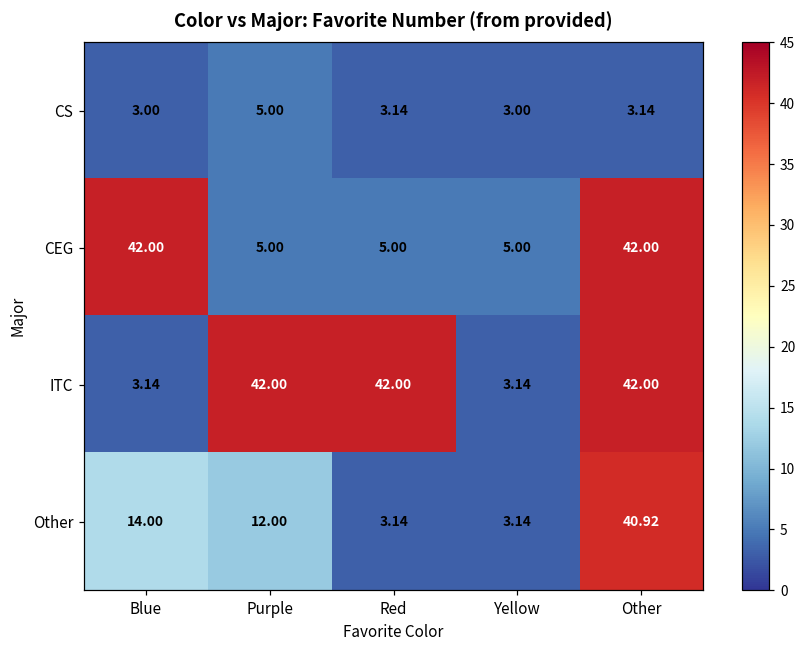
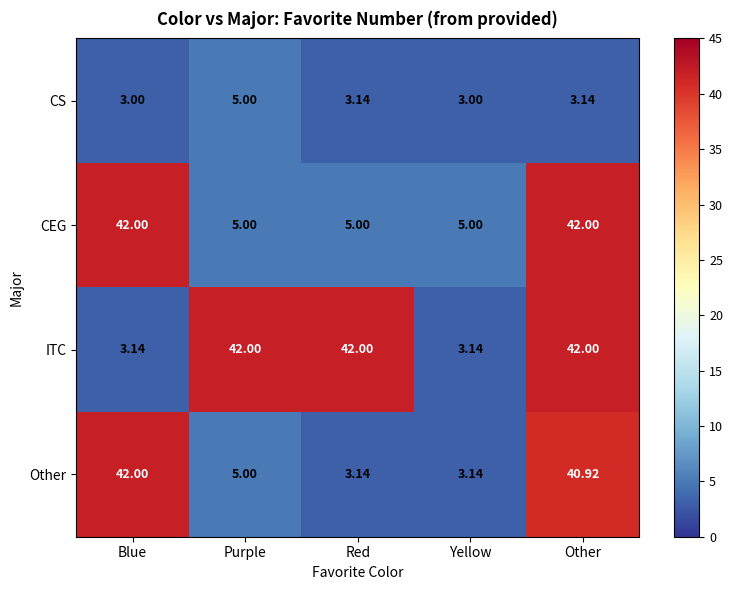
  {
    "CS": {
      "Blue": 3.00,
      "Purple": 5.00,
      "Red": 3.14,
      "Yellow": 3.00,
      "Other": 3.14
    },
    "CEG": {
      "Blue": 42.00,
      "Purple": 5.00,
      "Red": 5.00,
      "Yellow": 5.00,
      "Other": 42.00
    },
    "ITC": {
      "Blue": 3.14,
      "Purple": 42.00,
      "Red": 42.00,
      "Yellow": 3.14,
      "Other": 42.00
    },
    "Other": {
-     "Blue": 14.00,
-     "Purple": 12.00,
+     "Blue": 42.00,
+     "Purple": 5.00,
      "Red": 3.14,
      "Yellow": 3.14,
      "Other": 40.92
    }
  }
